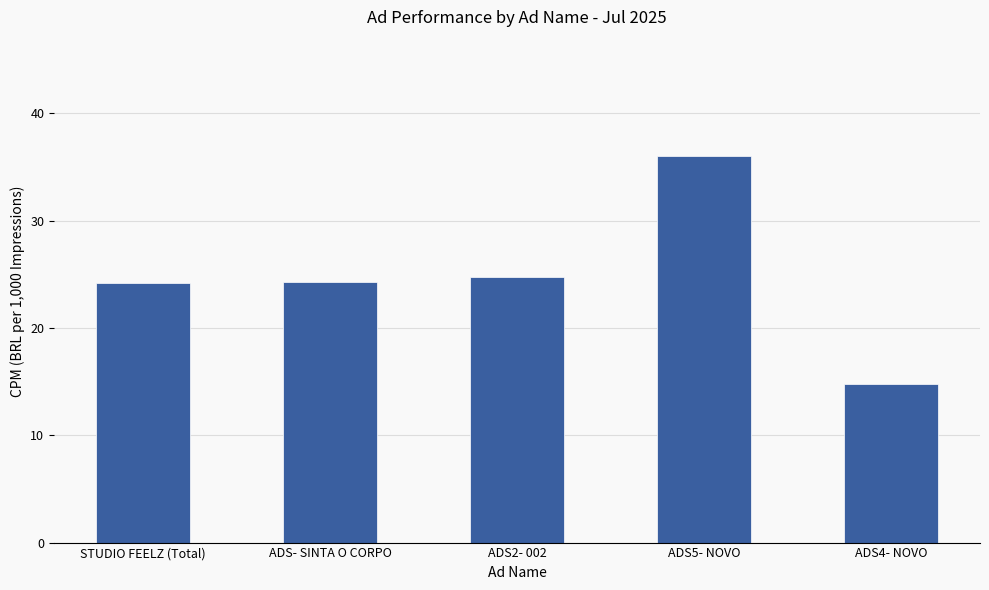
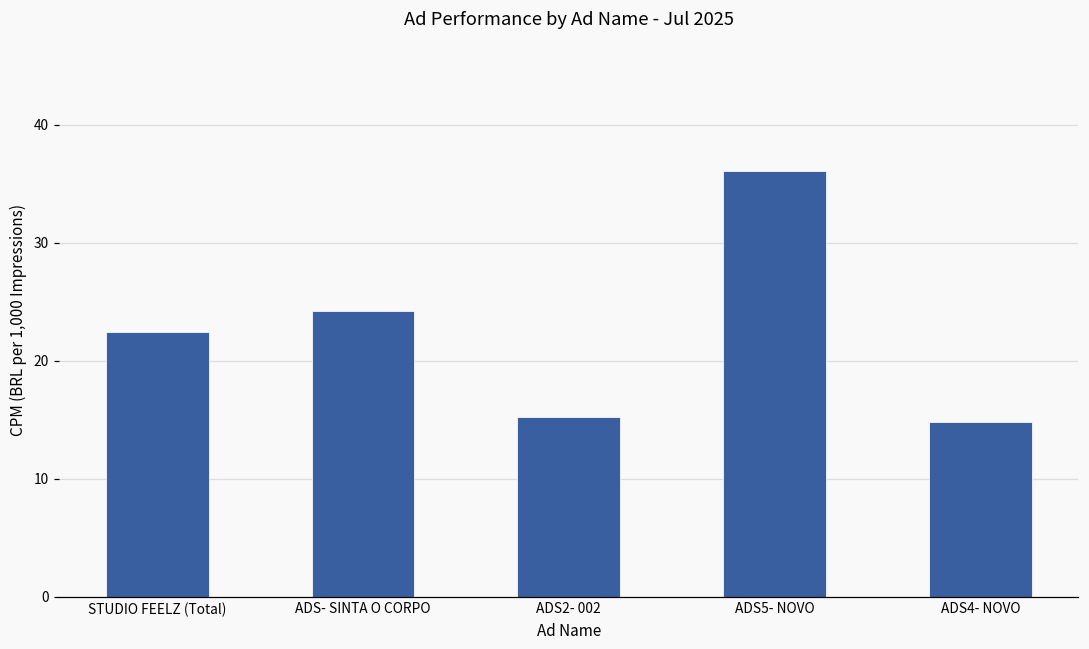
  {
-   "STUDIO FEELZ (Total)": 24.2,
+   "STUDIO FEELZ (Total)": 22.5,
    "ADS- SINTA O CORPO": 24.2,
-   "ADS2- 002": 24.7,
+   "ADS2- 002": 15.2,
    "ADS5- NOVO": 36.0,
    "ADS4- NOVO": 14.8
  }
